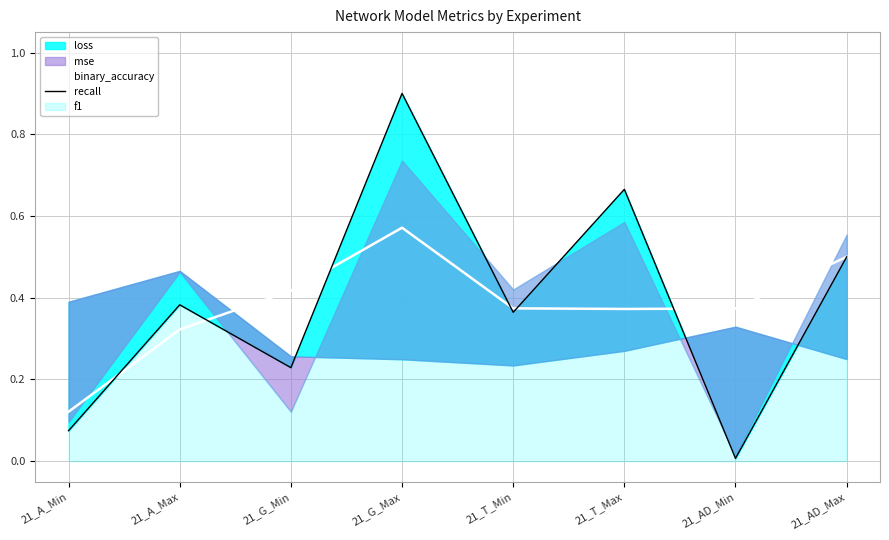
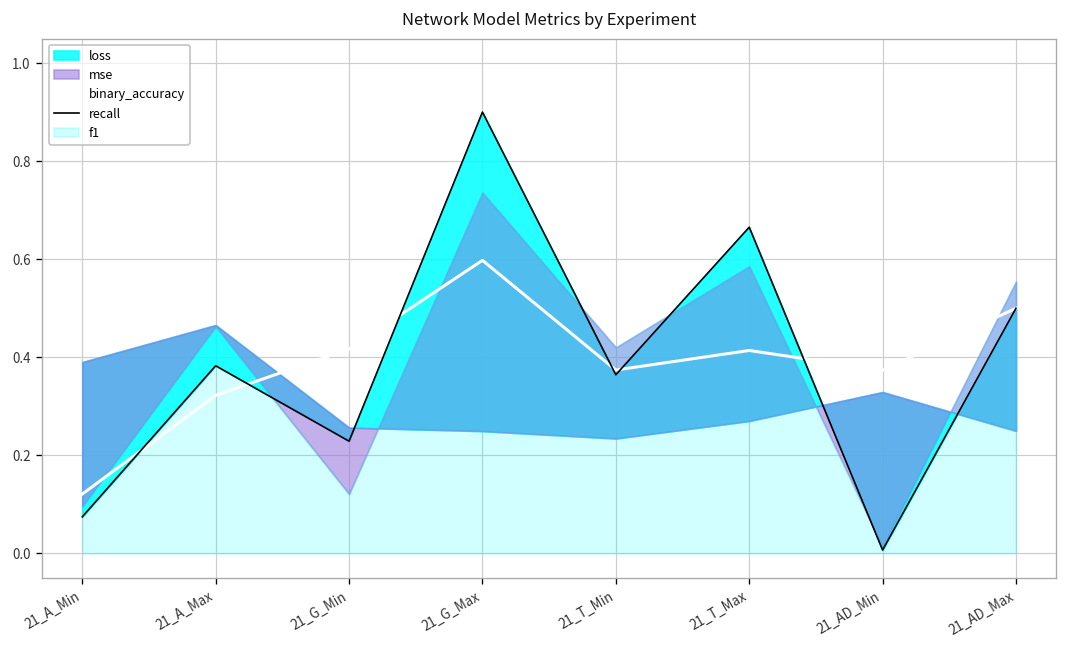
  {
    "binary_accuracy": {
      "21_A_Min": 0.12,
      "21_A_Max": 0.32,
      "21_G_Min": 0.42,
-     "21_G_Max": 0.57,
+     "21_G_Max": 0.60,
      "21_T_Min": 0.37,
-     "21_T_Max": 0.37,
+     "21_T_Max": 0.41,
      "21_AD_Min": 0.37
    },
    "recall": {
      "21_A_Min": 0.07,
      "21_A_Max": 0.38,
      "21_G_Min": 0.23,
      "21_AD_Min": 0.01
    }
  }
